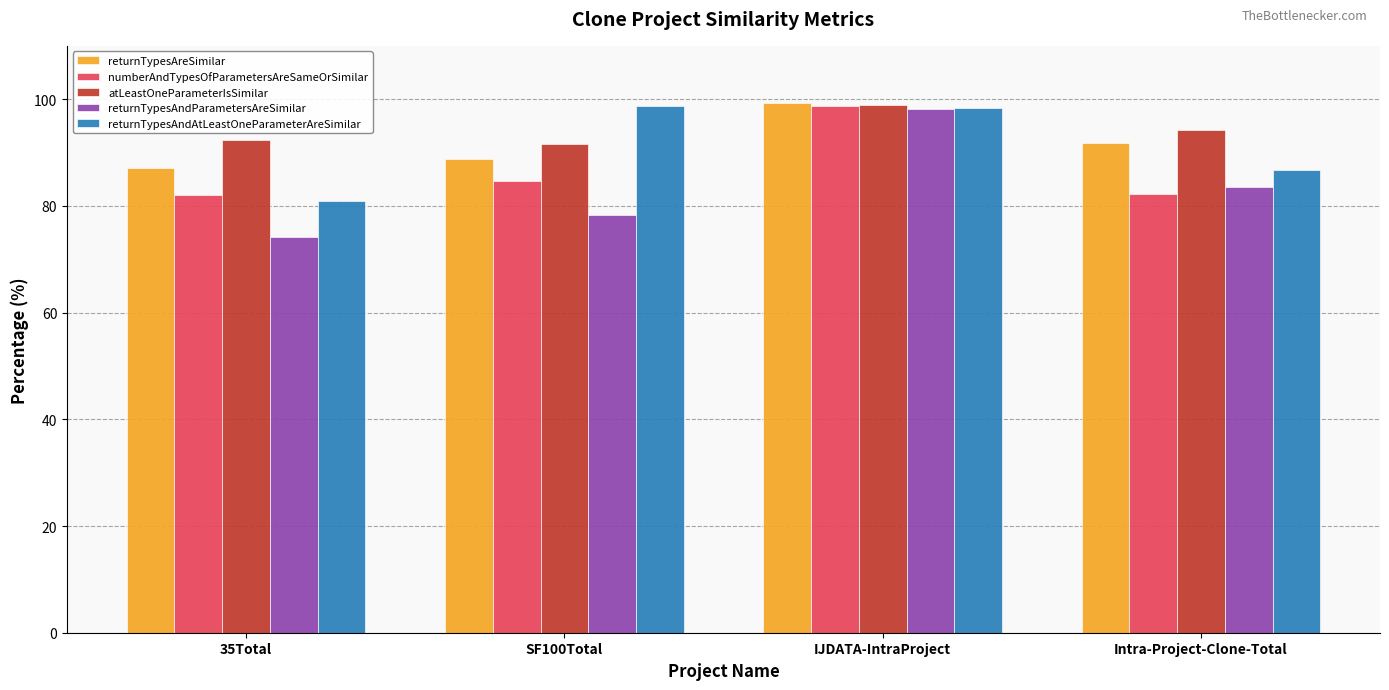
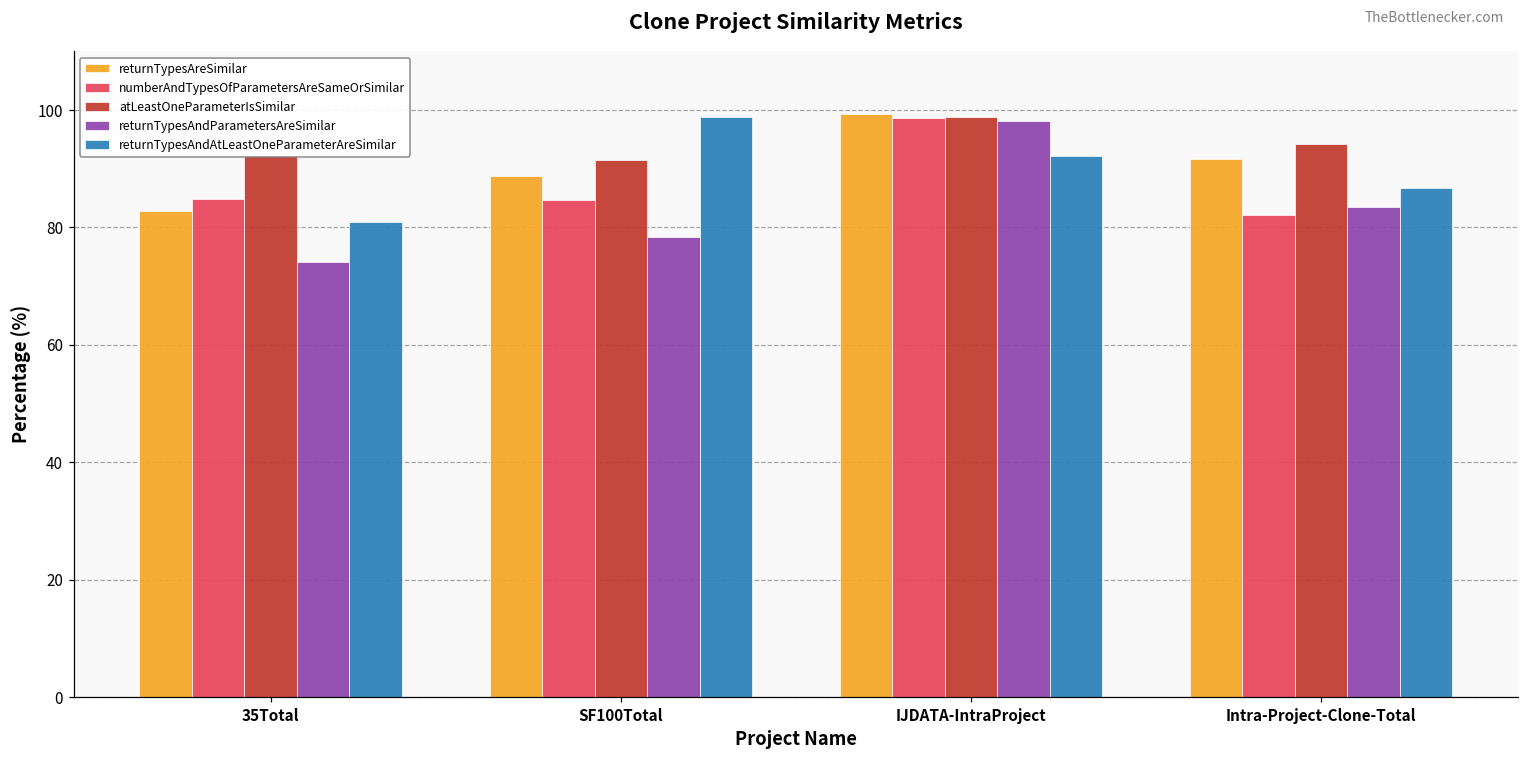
  {
    "returnTypesAreSimilar": {
-     "35Total": 87,
+     "35Total": 83,
      "SF100Total": 89,
      "IJDATA-IntraProject": 99,
      "Intra-Project-Clone-Total": 92
    },
    "numberAndTypesOfParametersAreSameOrSimilar": {
-     "35Total": 82,
+     "35Total": 85,
      "SF100Total": 85,
      "IJDATA-IntraProject": 99,
      "Intra-Project-Clone-Total": 82
    },
    "atLeastOneParameterIsSimilar": {
      "35Total": 92,
      "SF100Total": 92,
      "IJDATA-IntraProject": 99,
      "Intra-Project-Clone-Total": 94
    },
    "returnTypesAndParametersAreSimilar": {
      "35Total": 74,
      "SF100Total": 78,
      "IJDATA-IntraProject": 98,
      "Intra-Project-Clone-Total": 84
    },
    "returnTypesAndAtLeastOneParameterAreSimilar": {
      "35Total": 81,
      "SF100Total": 99,
-     "IJDATA-IntraProject": 98,
+     "IJDATA-IntraProject": 92,
      "Intra-Project-Clone-Total": 87
    }
  }
